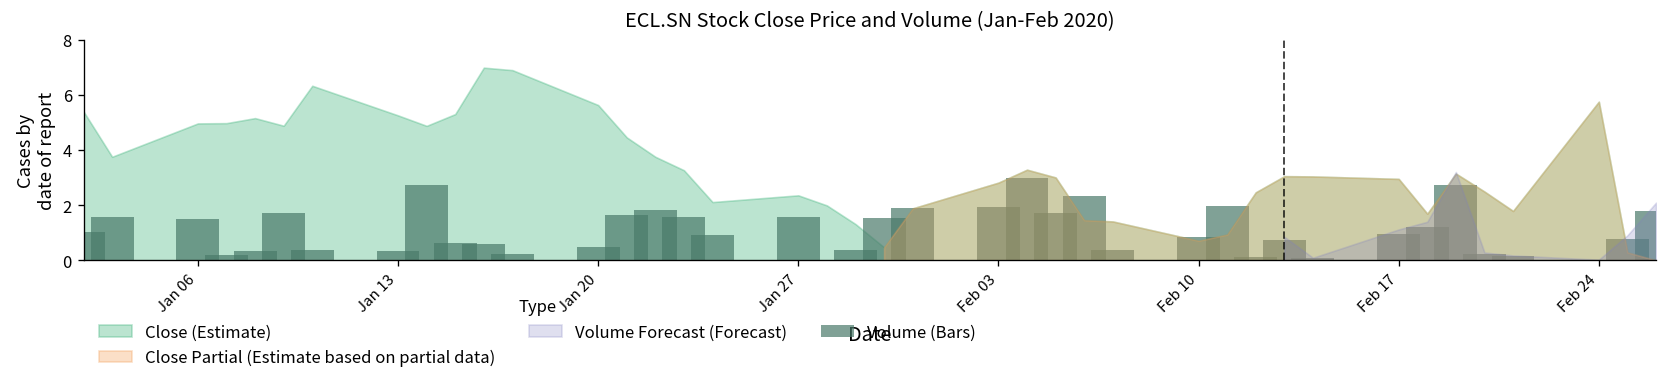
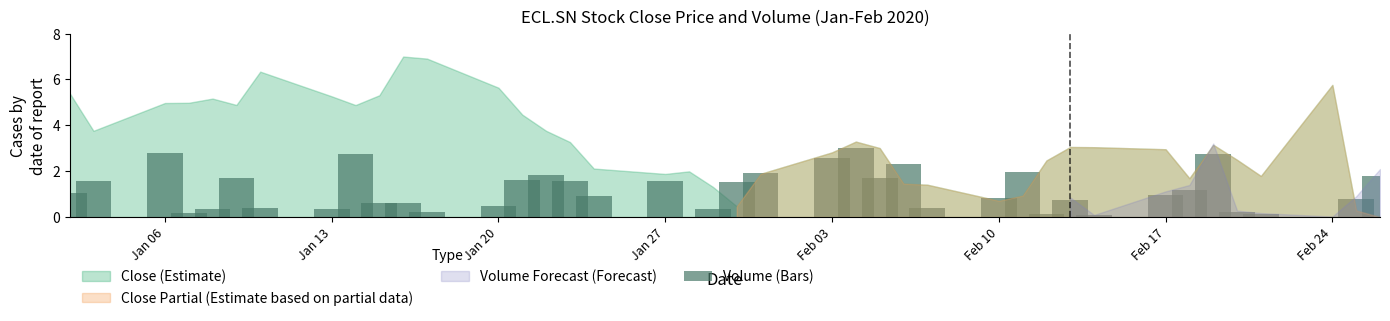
  {
    "Volume (Bars)": {
-     "Jan 06": 1.5,
+     "Jan 06": 2.8,
      "Jan 13": 0.3,
      "Jan 20": 0.5,
      "Jan 27": 1.6,
-     "Feb 03": 1.9,
+     "Feb 03": 2.6,
      "Feb 10": 0.8,
      "Feb 17": 1.0
    },
    "Close (Estimate)": {
      "Jan 06": 5.0,
      "Jan 13": 5.3,
      "Jan 20": 5.6,
-     "Jan 27": 2.4
+     "Jan 27": 1.9
    },
    "Volume Forecast (Forecast)": {
      "Feb 17": 1.1
    }
  }
